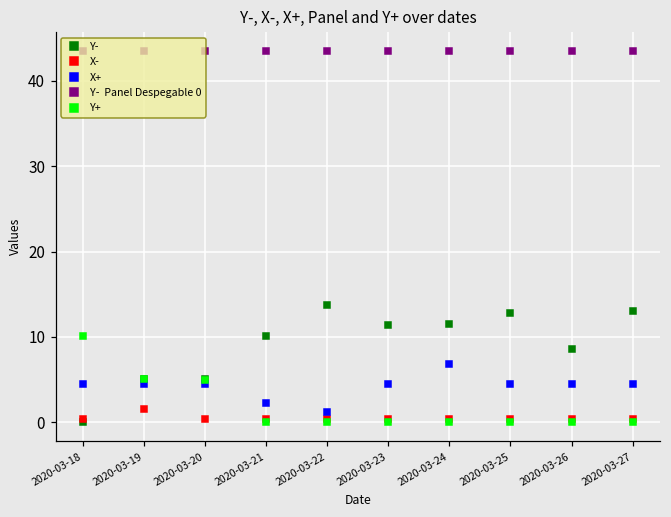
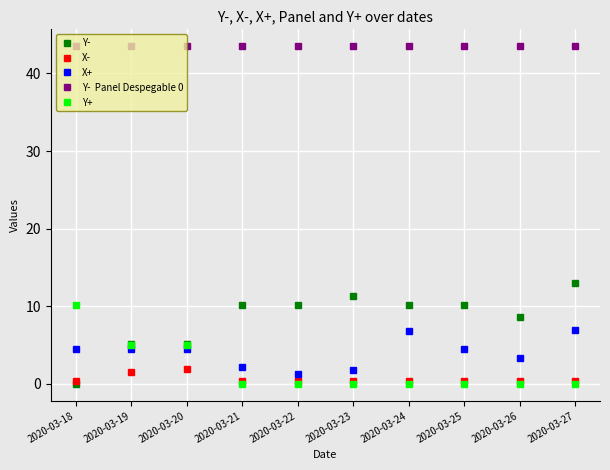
  {
    "Y-": {
      "2020-03-18": 0,
      "2020-03-21": 10,
-     "2020-03-22": 14,
+     "2020-03-22": 10,
      "2020-03-23": 11,
-     "2020-03-24": 12,
-     "2020-03-25": 13,
+     "2020-03-24": 10,
+     "2020-03-25": 10,
      "2020-03-26": 9,
      "2020-03-27": 13
    },
    "X-": {
      "2020-03-18": 0,
      "2020-03-19": 2,
-     "2020-03-20": 0,
+     "2020-03-20": 2,
      "2020-03-21": 0,
      "2020-03-22": 0,
      "2020-03-23": 0,
      "2020-03-24": 0,
      "2020-03-25": 0,
      "2020-03-26": 0,
      "2020-03-27": 0
    },
    "X+": {
      "2020-03-18": 5,
      "2020-03-19": 5,
      "2020-03-20": 4,
      "2020-03-21": 2,
      "2020-03-22": 1,
-     "2020-03-23": 5,
+     "2020-03-23": 2,
      "2020-03-24": 7,
      "2020-03-25": 5,
-     "2020-03-26": 5,
-     "2020-03-27": 4
+     "2020-03-26": 3,
+     "2020-03-27": 7
    },
    "Y- Panel Despegable 0": {
      "2020-03-21": 44,
      "2020-03-22": 44,
      "2020-03-23": 44,
      "2020-03-24": 44,
      "2020-03-25": 44,
      "2020-03-26": 44,
      "2020-03-27": 44
    },
    "Y+": {
      "2020-03-18": 10,
      "2020-03-21": 0,
      "2020-03-22": 0,
      "2020-03-23": 0,
      "2020-03-24": 0,
      "2020-03-25": 0,
      "2020-03-26": 0,
      "2020-03-27": 0
    }
  }
